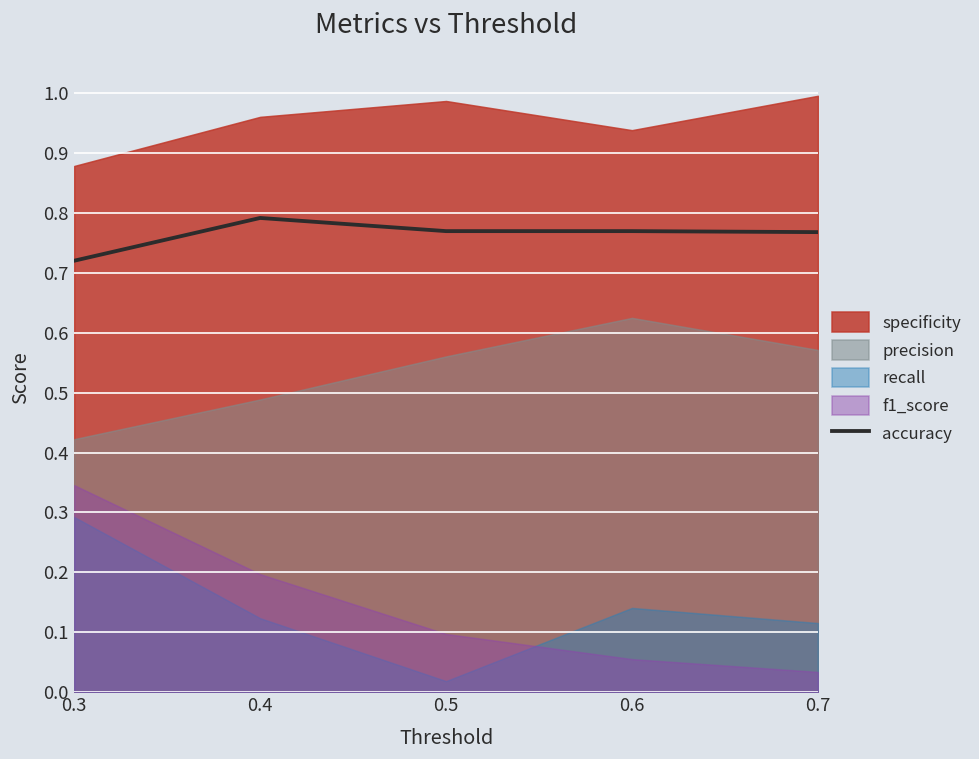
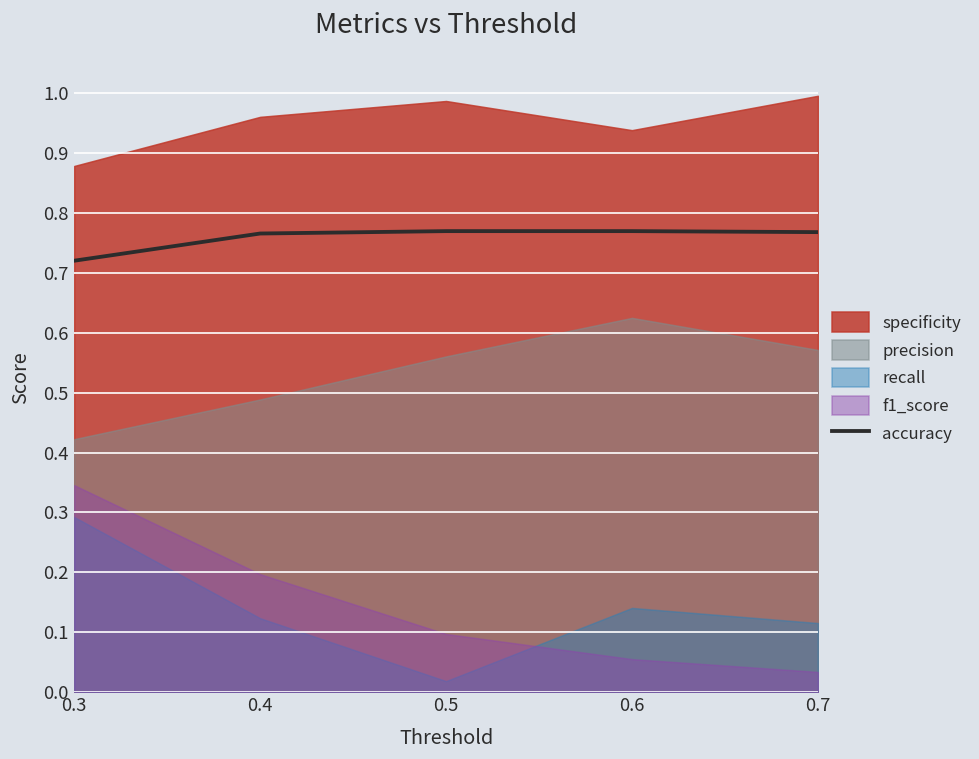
  {
    "accuracy": {
      "0.3": 0.72,
-     "0.4": 0.79,
+     "0.4": 0.77,
      "0.5": 0.77,
      "0.6": 0.77,
      "0.7": 0.77
    },
    "specificity": {
      "0.3": 0.88,
      "0.4": 0.96,
      "0.5": 0.99,
      "0.6": 0.94,
      "0.7": 1.00
    },
    "recall": {
      "0.3": 0.29,
      "0.4": 0.12,
      "0.5": 0.02,
      "0.6": 0.14,
      "0.7": 0.12
    }
  }
